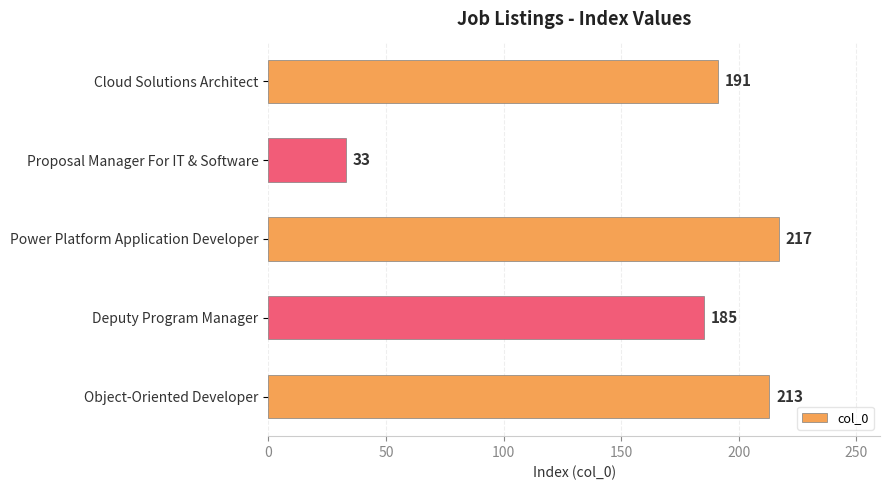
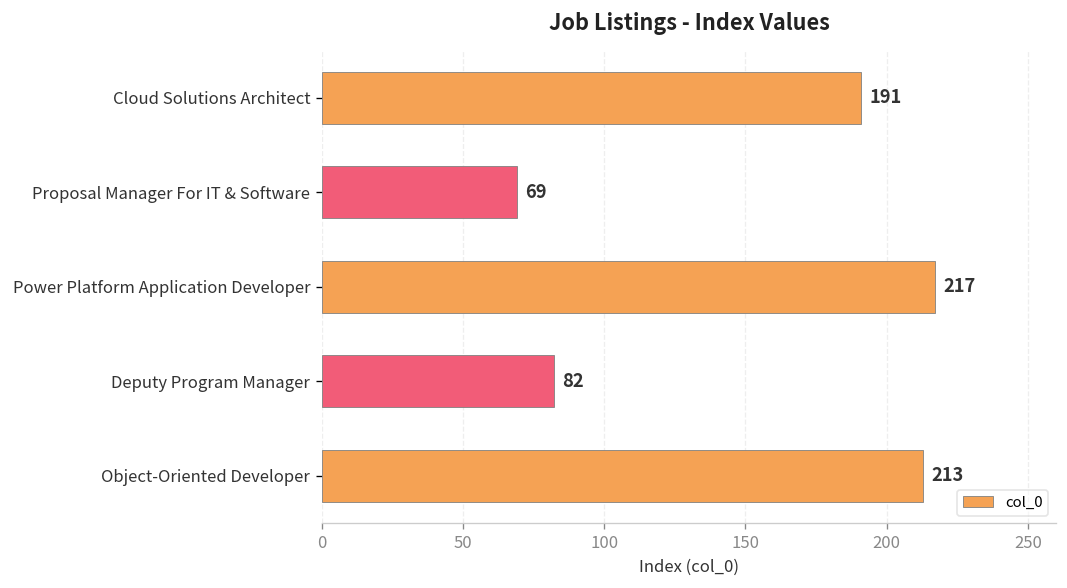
  {
    "Cloud Solutions Architect": 191,
-   "Proposal Manager For IT & Software": 33,
+   "Proposal Manager For IT & Software": 69,
    "Power Platform Application Developer": 217,
-   "Deputy Program Manager": 185,
+   "Deputy Program Manager": 82,
    "Object-Oriented Developer": 213
  }
